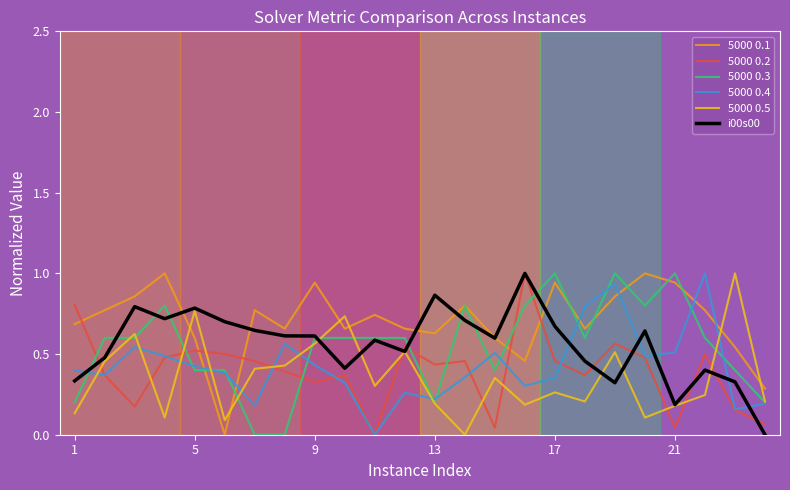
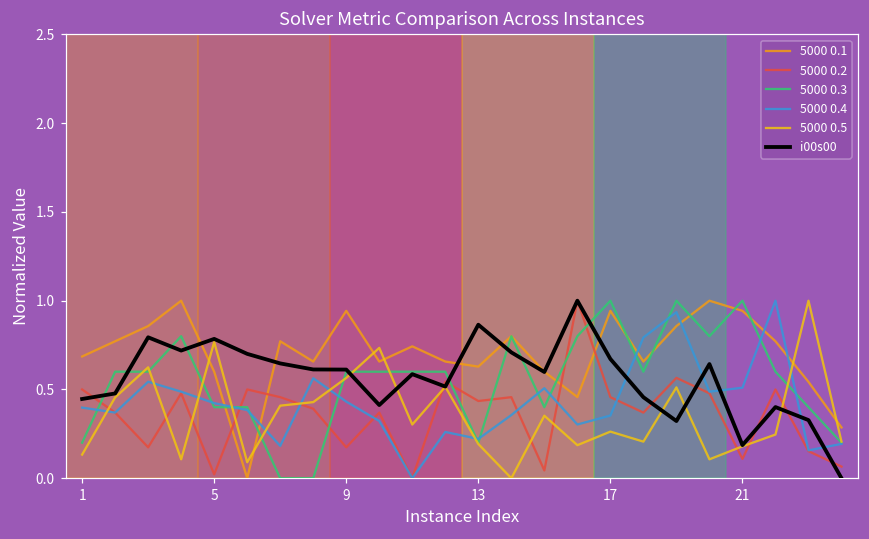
  {
    "5000 0.2": {
-     "1": 0.80,
-     "5": 0.52,
-     "9": 0.33,
+     "1": 0.50,
+     "5": 0.02,
+     "9": 0.17,
      "13": 0.43,
      "17": 0.46,
-     "21": 0.04
+     "21": 0.11
    },
    "5000 0.3": {
      "1": 0.20,
      "5": 0.40,
      "17": 1.00,
      "21": 1.00
    },
    "5000 0.4": {
      "1": 0.40,
      "5": 0.42,
      "9": 0.43,
      "13": 0.22,
      "17": 0.35,
      "21": 0.51
    },
    "i00s00": {
-     "1": 0.33,
+     "1": 0.45,
      "5": 0.78,
      "13": 0.86,
      "17": 0.67
    }
  }
